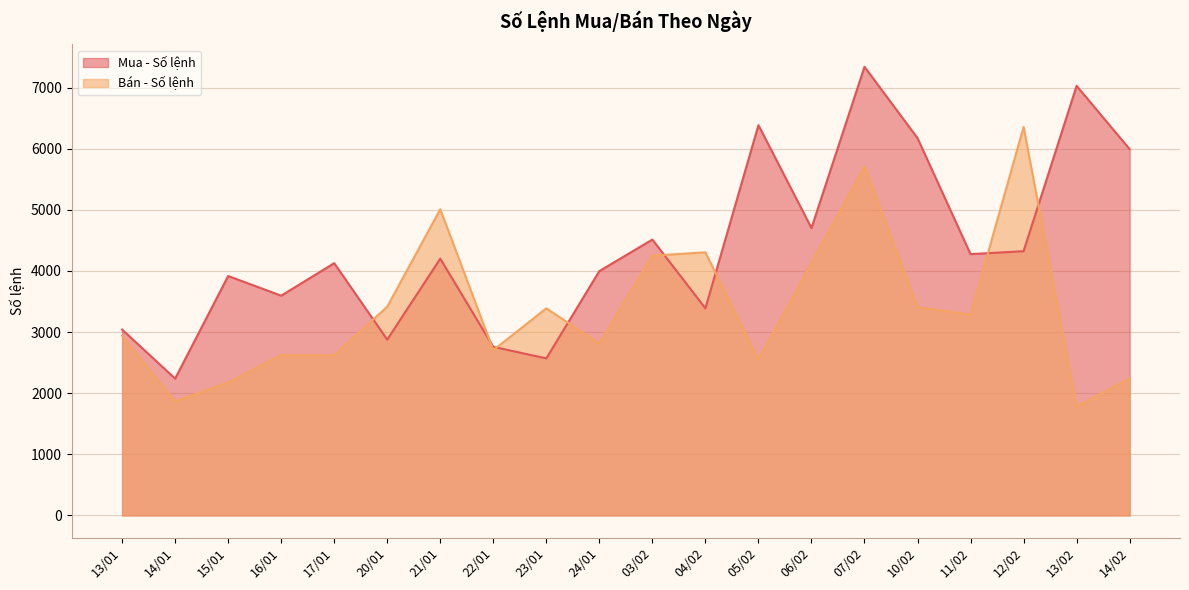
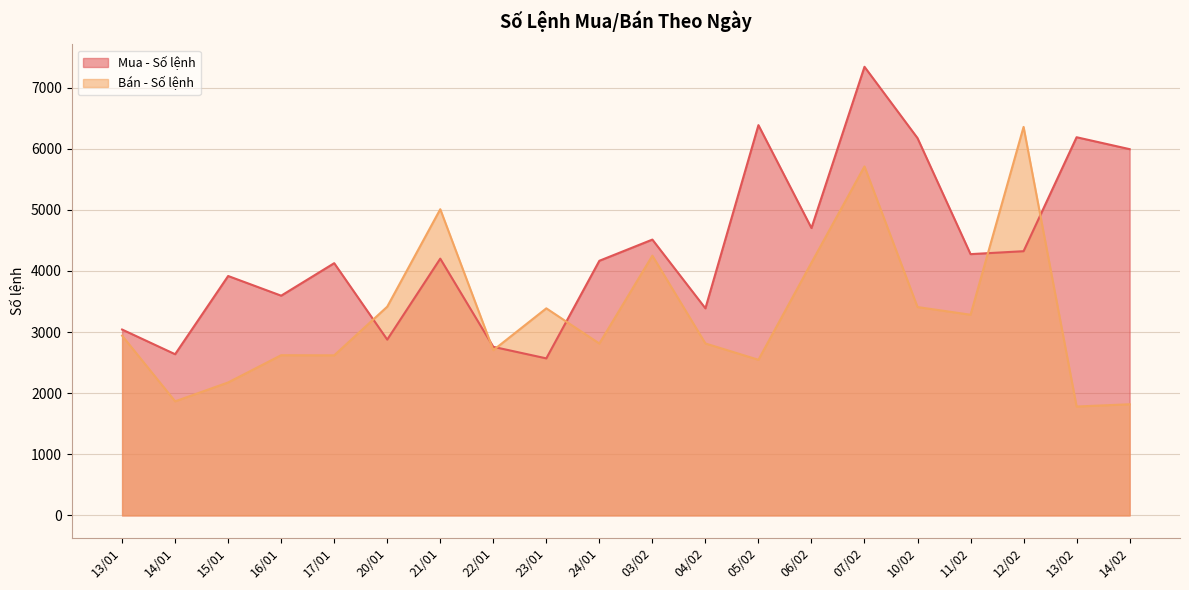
  {
    "Mua - Số lệnh": {
      "13/01": 3000,
-     "14/01": 2200,
+     "14/01": 2600,
      "15/01": 3900,
      "16/01": 3600,
      "17/01": 4100,
      "20/01": 2900,
      "21/01": 4200,
      "22/01": 2800,
      "23/01": 2600,
-     "24/01": 4000,
+     "24/01": 4200,
      "03/02": 4500,
      "04/02": 3400,
      "05/02": 6400,
      "06/02": 4700,
      "07/02": 7300,
      "10/02": 6200,
      "11/02": 4300,
      "12/02": 4300,
-     "13/02": 7000,
+     "13/02": 6200,
      "14/02": 6000
    },
    "Bán - Số lệnh": {
      "13/01": 2900,
      "14/01": 1900,
      "15/01": 2200,
      "16/01": 2600,
      "17/01": 2600,
      "20/01": 3400,
      "21/01": 5000,
      "22/01": 2700,
      "23/01": 3400,
      "24/01": 2800,
      "03/02": 4300,
-     "04/02": 4300,
+     "04/02": 2800,
      "05/02": 2500,
      "06/02": 4100,
      "07/02": 5700,
      "10/02": 3400,
      "11/02": 3300,
      "12/02": 6400,
      "13/02": 1800,
-     "14/02": 2200
+     "14/02": 1800
    }
  }
